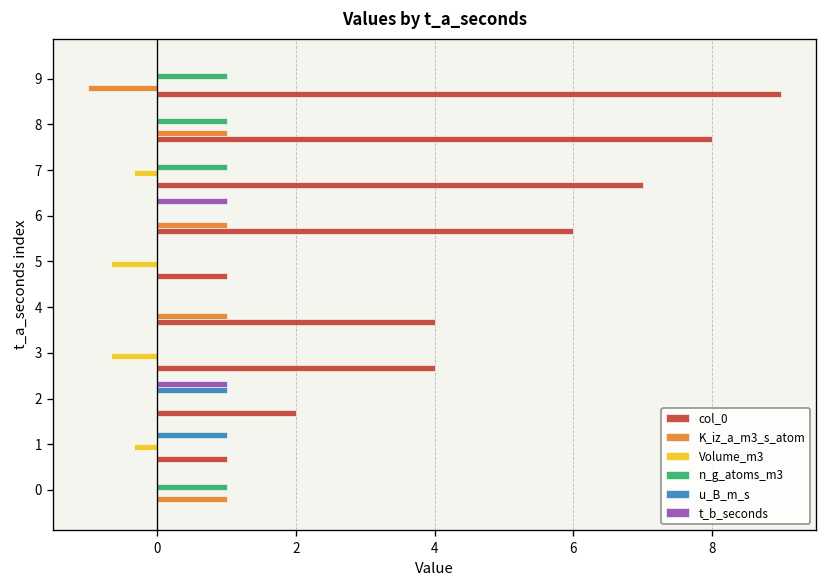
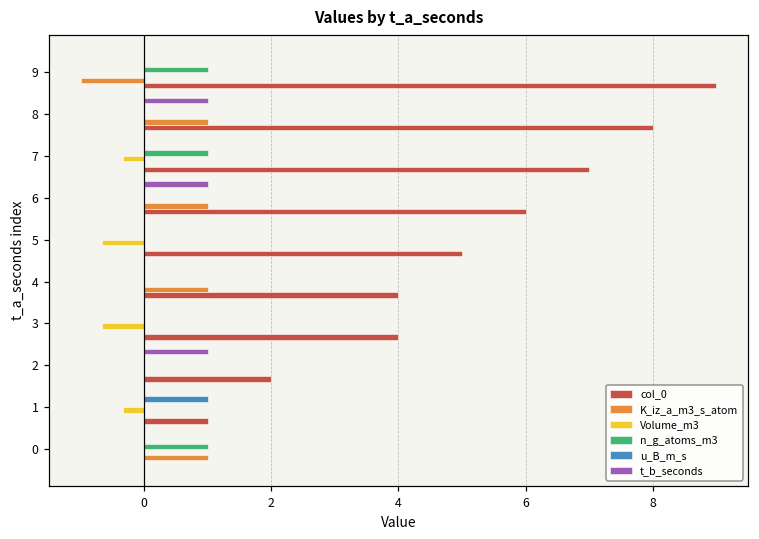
  {
    "col_0": {
      "9": 9,
      "8": 8,
      "7": 7,
      "6": 6,
-     "5": 1,
+     "5": 5,
      "4": 4,
      "3": 4,
      "2": 2,
      "1": 1,
      "0": 0
    },
    "K_iz_a_m3_s_atom": {
      "9": -1,
      "8": 1,
      "7": 0,
      "6": 1,
      "5": 0,
      "4": 1,
      "3": 0,
      "2": 0,
      "1": 0,
      "0": 1
    },
    "Volume_m3": {
      "9": 0,
      "8": 0,
      "7": -0.3,
      "6": 0,
      "5": -0.7,
      "4": 0,
      "3": -0.7,
      "2": 0,
      "1": -0.3,
      "0": 0
    },
    "n_g_atoms_m3": {
      "9": 1,
-     "8": 1,
+     "8": 0,
      "7": 1,
      "6": 0,
      "5": 0,
      "4": 0,
      "3": 0,
      "2": 0,
      "1": 0,
      "0": 1
    },
    "u_B_m_s": {
      "9": 0,
      "8": 0,
      "7": 0,
      "6": 0,
      "5": 0,
      "4": 0,
      "3": 0,
-     "2": 1,
+     "2": 0,
      "1": 1,
      "0": 0
    },
    "t_b_seconds": {
      "9": 0,
-     "8": 0,
+     "8": 1,
      "7": 0,
      "6": 1,
      "5": 0,
      "4": 0,
      "3": 0,
      "2": 1,
      "1": 0,
      "0": 0
    }
  }
